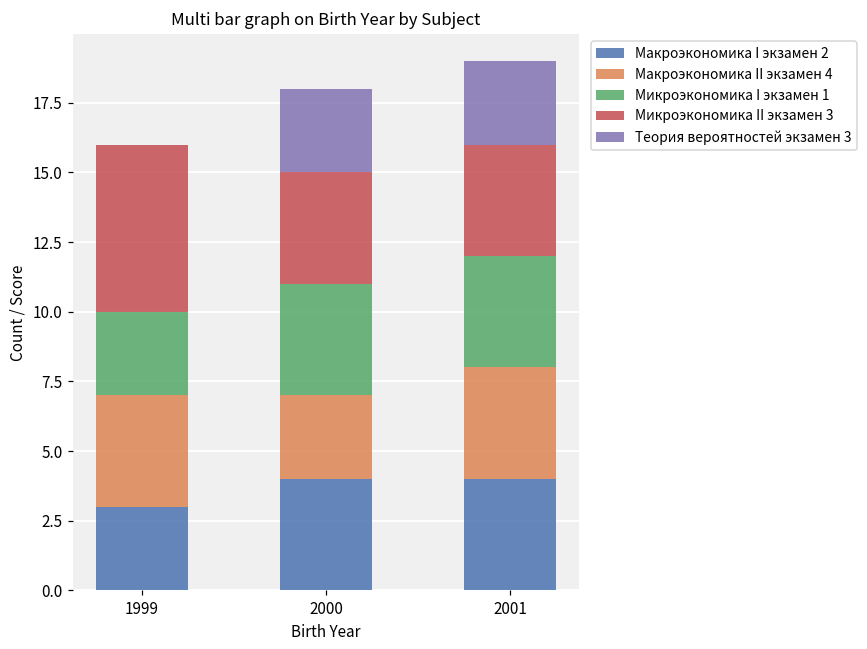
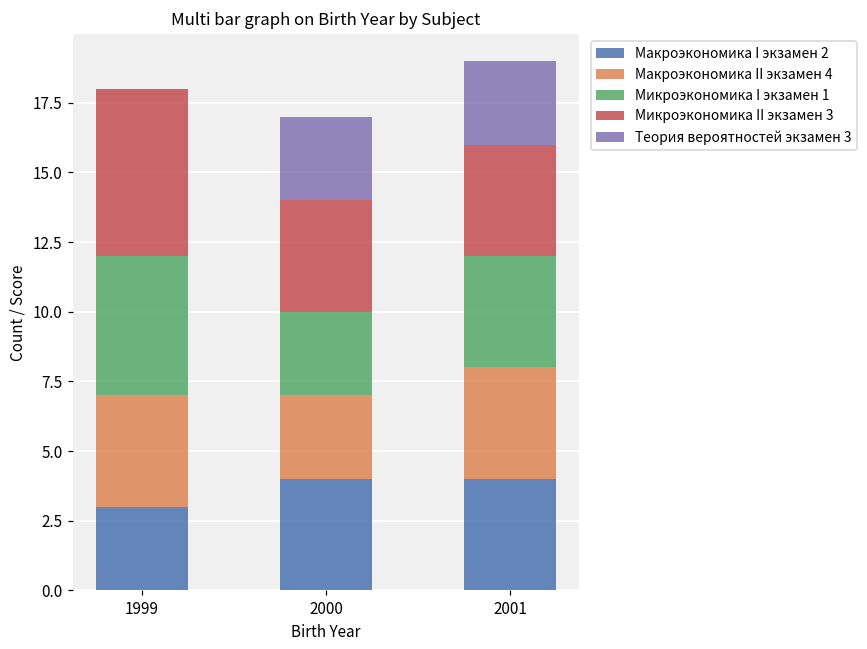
  {
    "Микроэкономика I экзамен 1": {
-     "1999": 3,
-     "2000": 4,
+     "1999": 5,
+     "2000": 3,
      "2001": 4
    }
  }
